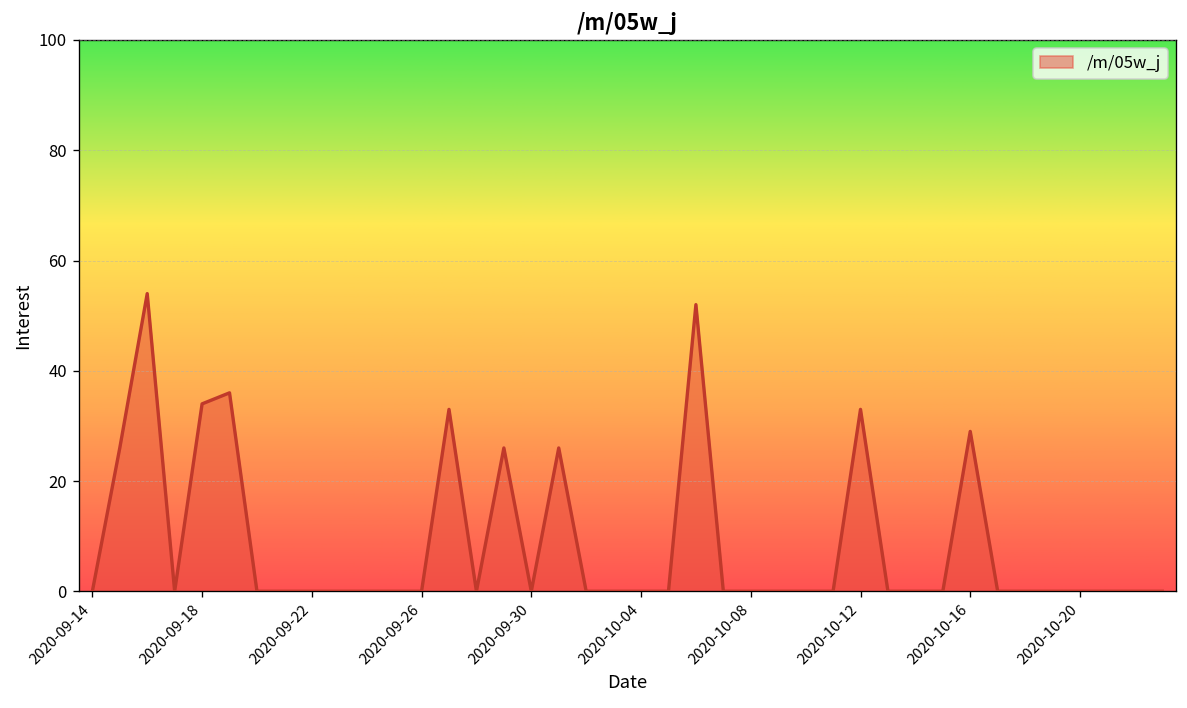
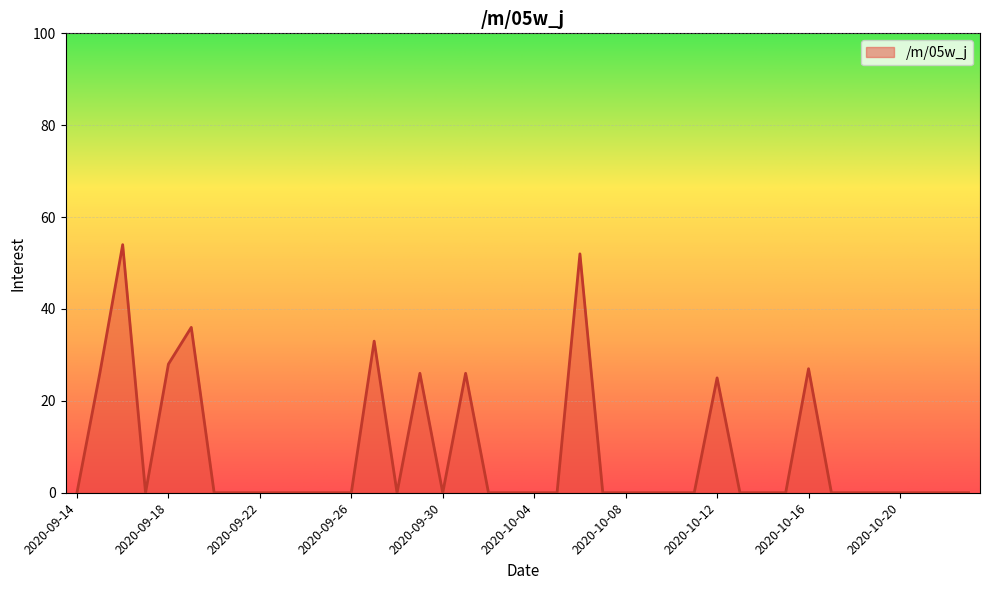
  {
    "2020-09-14": 0,
-   "2020-09-18": 34,
+   "2020-09-18": 28,
    "2020-09-22": 0,
    "2020-09-26": 0,
    "2020-09-30": 0,
    "2020-10-04": 0,
    "2020-10-08": 0,
-   "2020-10-12": 33,
-   "2020-10-16": 29,
+   "2020-10-12": 25,
+   "2020-10-16": 27,
    "2020-10-20": 0
  }
